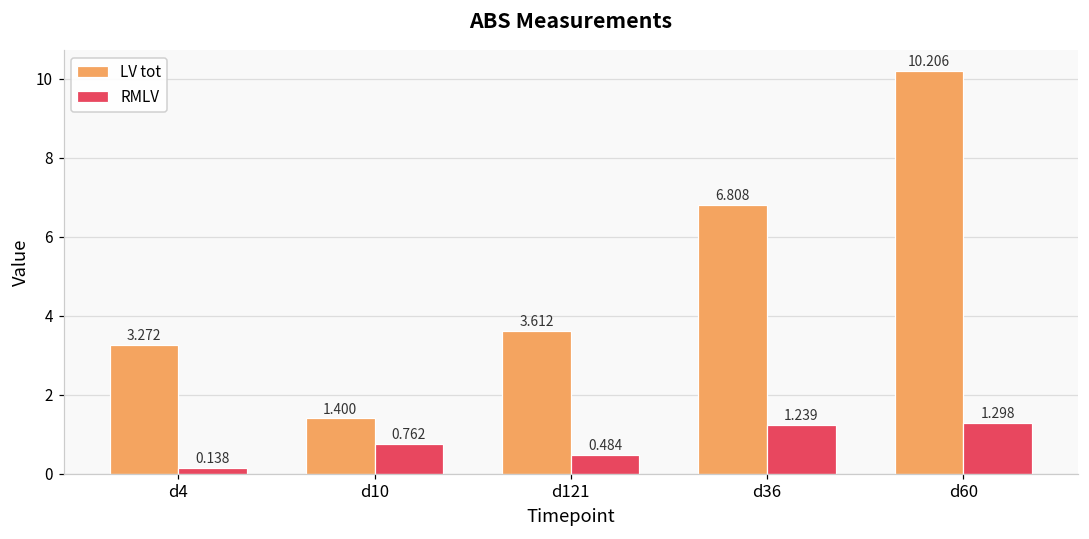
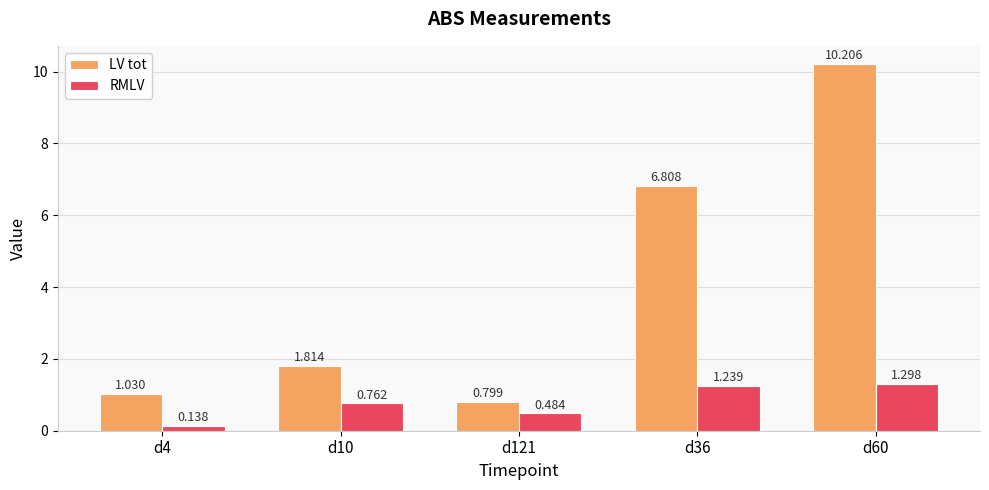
  {
    "LV tot": {
-     "d4": 3.272,
-     "d10": 1.400,
-     "d121": 3.612,
+     "d4": 1.030,
+     "d10": 1.814,
+     "d121": 0.799,
      "d36": 6.808,
      "d60": 10.206
    },
    "RMLV": {
      "d4": 0.138,
      "d10": 0.762,
      "d121": 0.484,
      "d36": 1.239,
      "d60": 1.298
    }
  }
